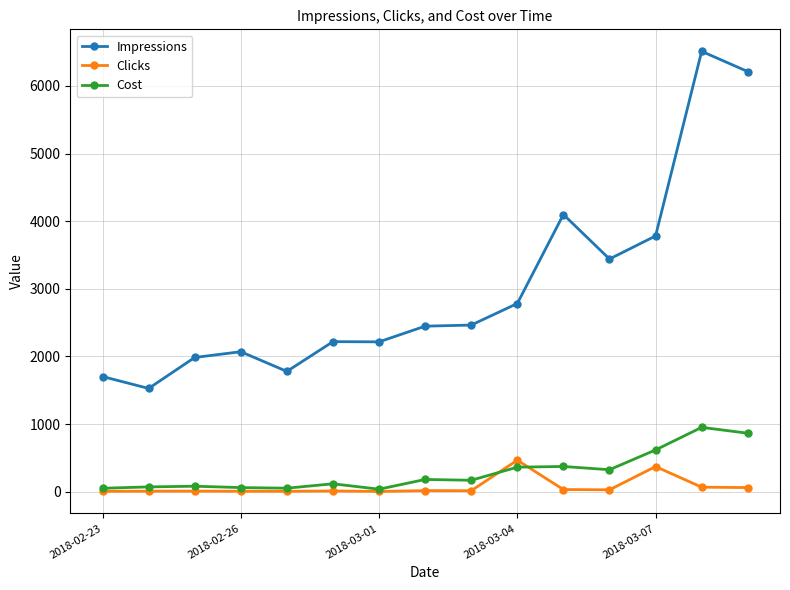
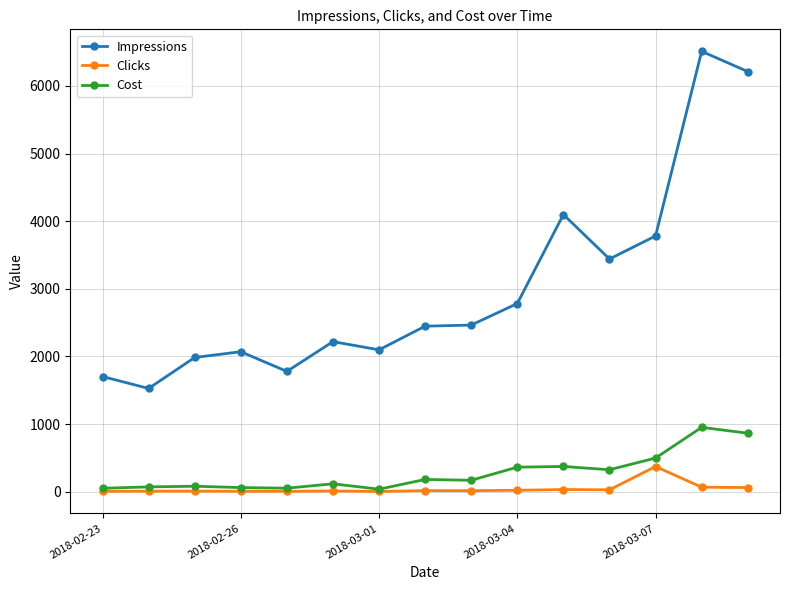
  {
    "Impressions": {
      "2018-02-23": 1700,
      "2018-02-26": 2100,
-     "2018-03-01": 2200,
+     "2018-03-01": 2100,
      "2018-03-04": 2800,
      "2018-03-07": 3800
    },
    "Clicks": {
      "2018-02-23": 0,
      "2018-02-26": 0,
-     "2018-03-04": 500,
+     "2018-03-04": 0,
      "2018-03-07": 400
    },
    "Cost": {
      "2018-02-23": 100,
      "2018-02-26": 100,
      "2018-03-04": 400,
-     "2018-03-07": 600
+     "2018-03-07": 500
    }
  }
